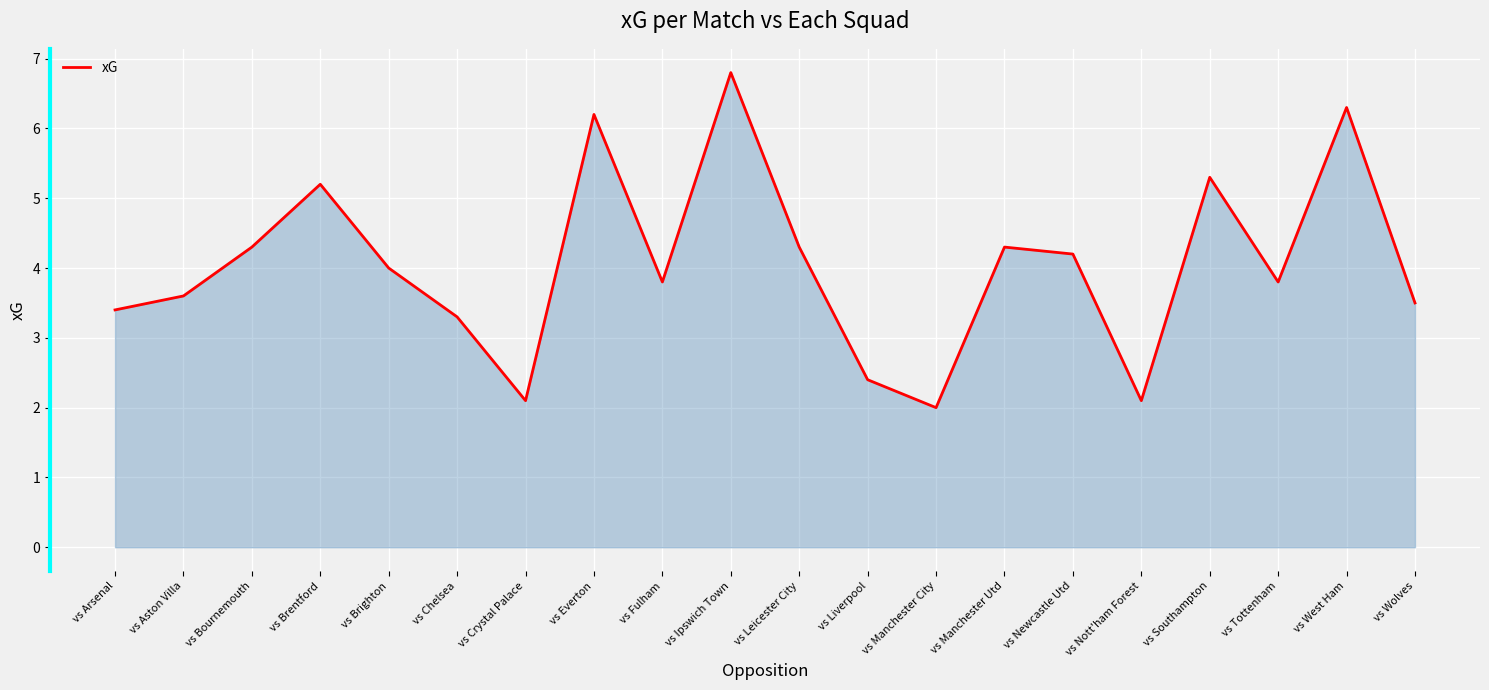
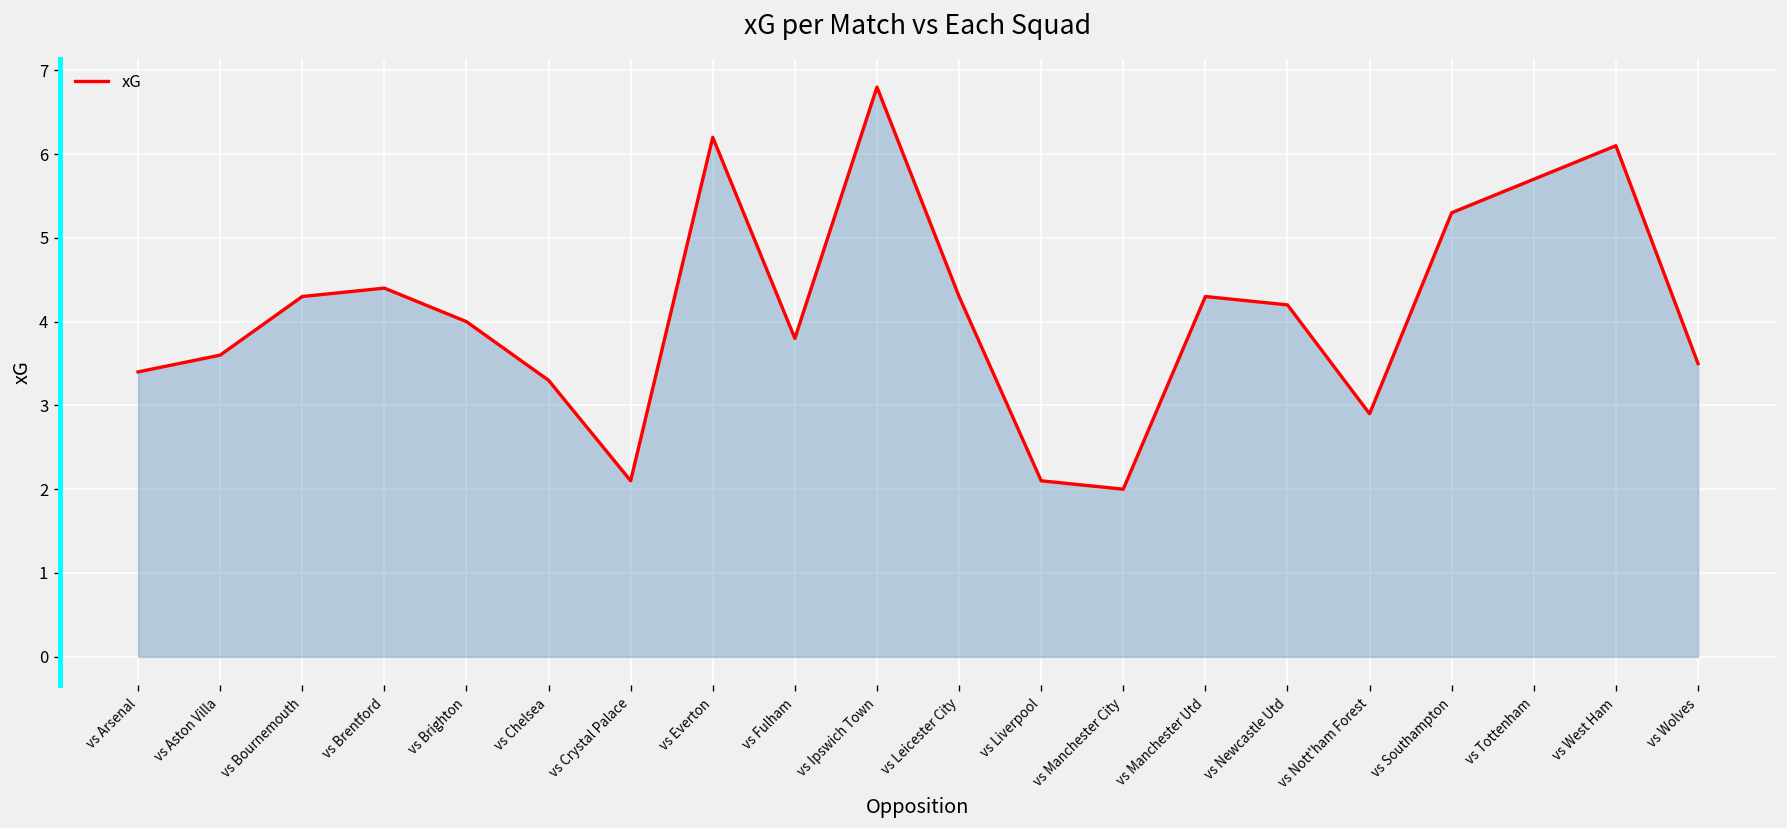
  {
    "vs Arsenal": 3.4,
    "vs Aston Villa": 3.6,
    "vs Bournemouth": 4.3,
-   "vs Brentford": 5.2,
+   "vs Brentford": 4.4,
    "vs Brighton": 4.0,
    "vs Chelsea": 3.3,
    "vs Crystal Palace": 2.1,
    "vs Everton": 6.2,
    "vs Fulham": 3.8,
    "vs Ipswich Town": 6.8,
    "vs Leicester City": 4.3,
-   "vs Liverpool": 2.4,
+   "vs Liverpool": 2.1,
    "vs Manchester City": 2.0,
    "vs Manchester Utd": 4.3,
    "vs Newcastle Utd": 4.2,
-   "vs Nott'ham Forest": 2.1,
+   "vs Nott'ham Forest": 2.9,
    "vs Southampton": 5.3,
-   "vs Tottenham": 3.8,
-   "vs West Ham": 6.3,
+   "vs Tottenham": 5.7,
+   "vs West Ham": 6.1,
    "vs Wolves": 3.5
  }
